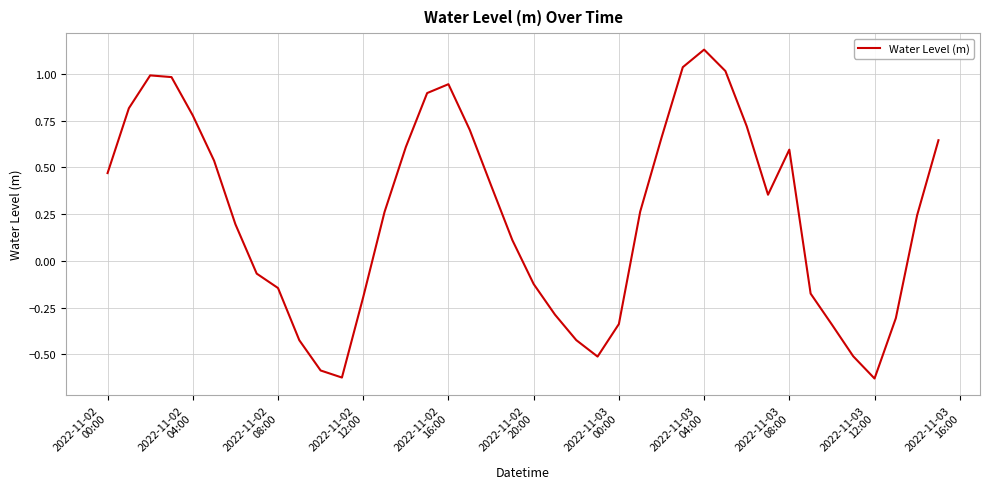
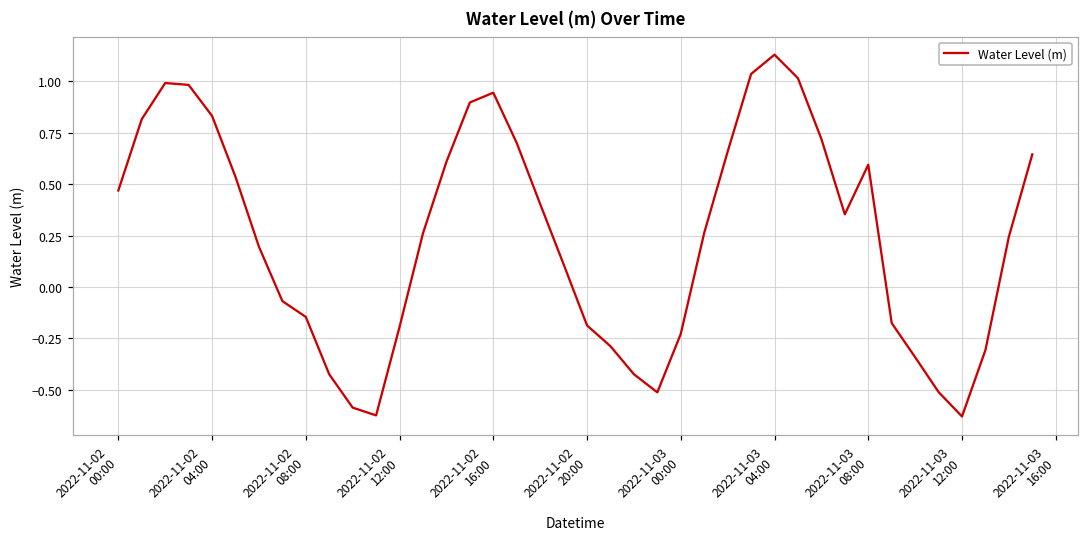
  {
    "2022-11-02 00:00": 0.47,
-   "2022-11-02 04:00": 0.78,
+   "2022-11-02 04:00": 0.83,
    "2022-11-02 08:00": -0.15,
    "2022-11-02 12:00": -0.19,
    "2022-11-02 16:00": 0.94,
-   "2022-11-02 20:00": -0.12,
-   "2022-11-03 00:00": -0.34,
+   "2022-11-02 20:00": -0.19,
+   "2022-11-03 00:00": -0.23,
    "2022-11-03 04:00": 1.13,
    "2022-11-03 08:00": 0.59,
    "2022-11-03 12:00": -0.63
  }
